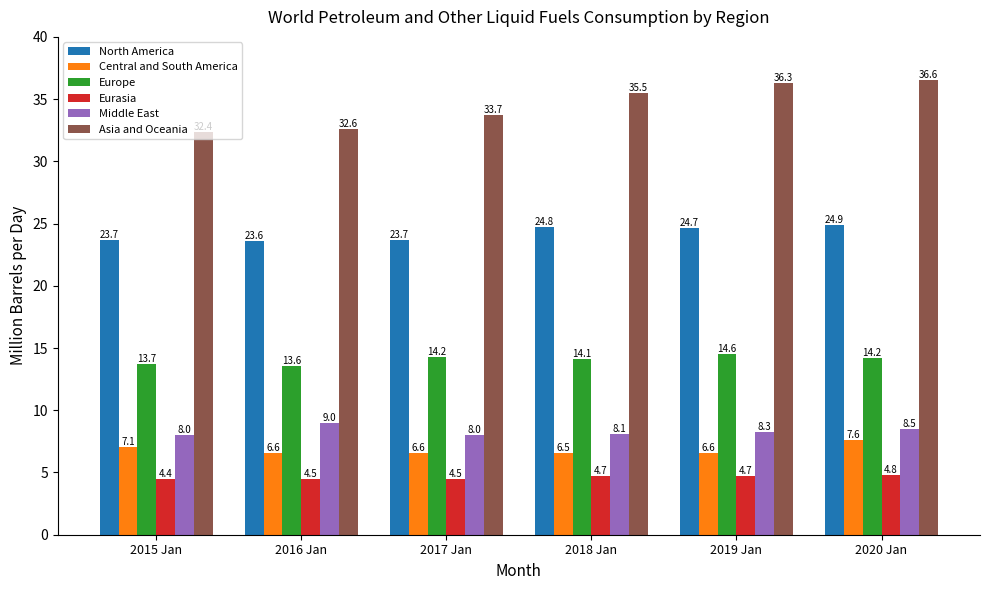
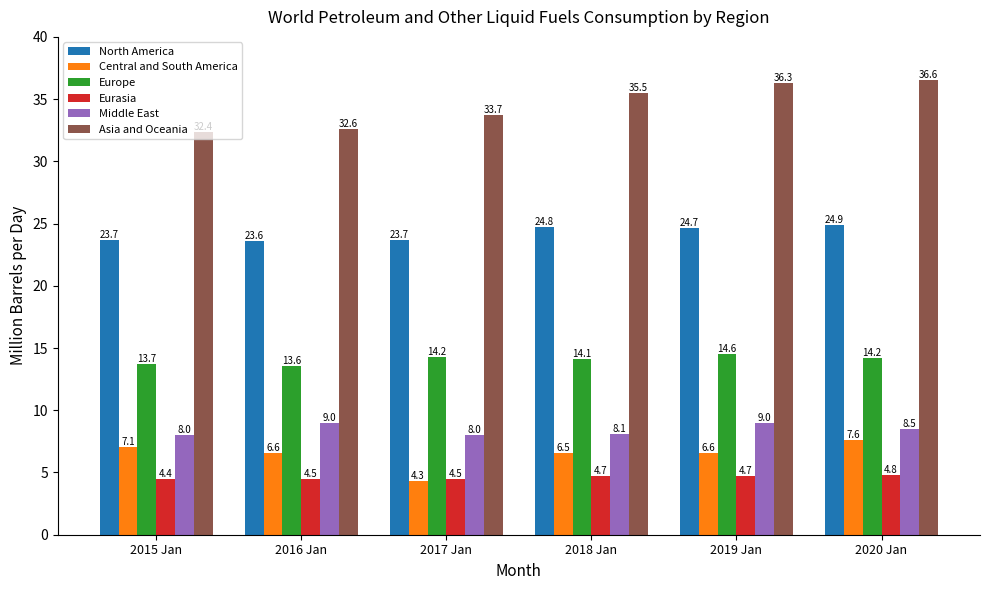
  {
    "North America": {
      "2015 Jan": 23.7,
      "2016 Jan": 23.6,
      "2017 Jan": 23.7,
      "2018 Jan": 24.8,
      "2019 Jan": 24.7,
      "2020 Jan": 24.9
    },
    "Central and South America": {
      "2015 Jan": 7.1,
      "2016 Jan": 6.6,
-     "2017 Jan": 6.6,
+     "2017 Jan": 4.3,
      "2018 Jan": 6.5,
      "2019 Jan": 6.6,
      "2020 Jan": 7.6
    },
    "Europe": {
      "2015 Jan": 13.7,
      "2016 Jan": 13.6,
      "2017 Jan": 14.2,
      "2018 Jan": 14.1,
      "2019 Jan": 14.6,
      "2020 Jan": 14.2
    },
    "Eurasia": {
      "2015 Jan": 4.4,
      "2016 Jan": 4.5,
      "2017 Jan": 4.5,
      "2018 Jan": 4.7,
      "2019 Jan": 4.7,
      "2020 Jan": 4.8
    },
    "Middle East": {
      "2015 Jan": 8.0,
      "2016 Jan": 9.0,
      "2017 Jan": 8.0,
      "2018 Jan": 8.1,
-     "2019 Jan": 8.3,
+     "2019 Jan": 9.0,
      "2020 Jan": 8.5
    },
    "Asia and Oceania": {
      "2016 Jan": 32.6,
      "2017 Jan": 33.7,
      "2018 Jan": 35.5,
      "2019 Jan": 36.3,
      "2020 Jan": 36.6
    }
  }
